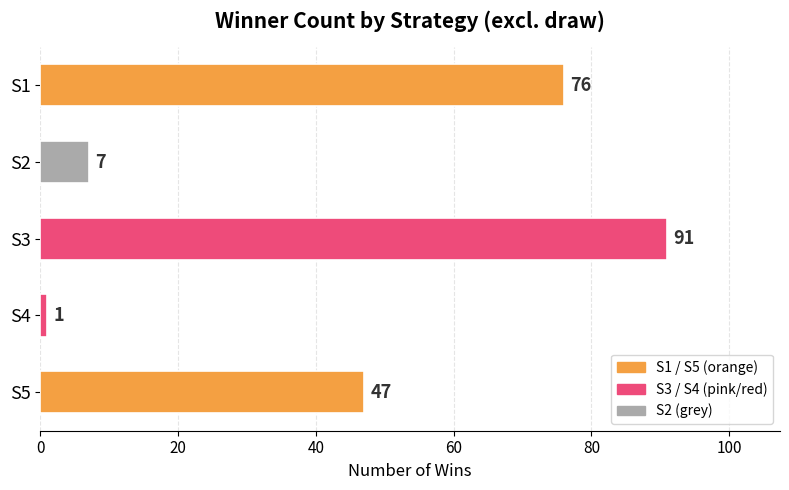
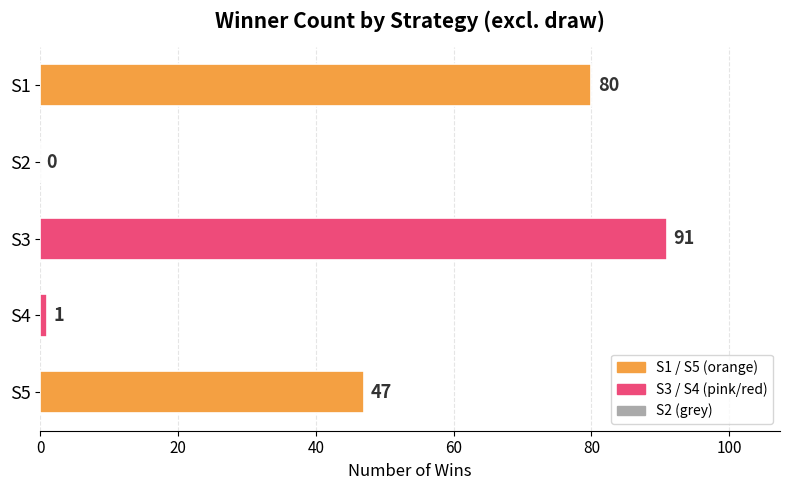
  {
-   "S1": 76,
-   "S2": 7,
+   "S1": 80,
+   "S2": 0,
    "S3": 91,
    "S4": 1,
    "S5": 47
  }
